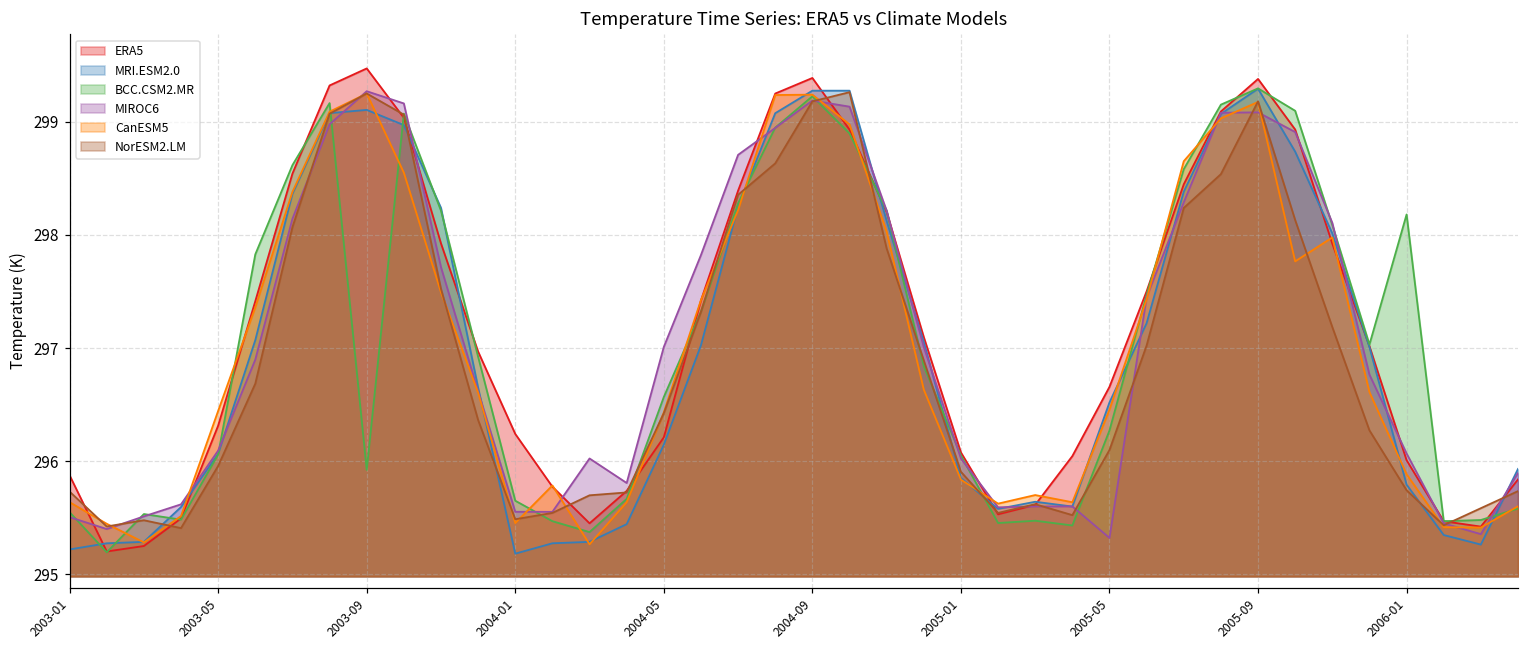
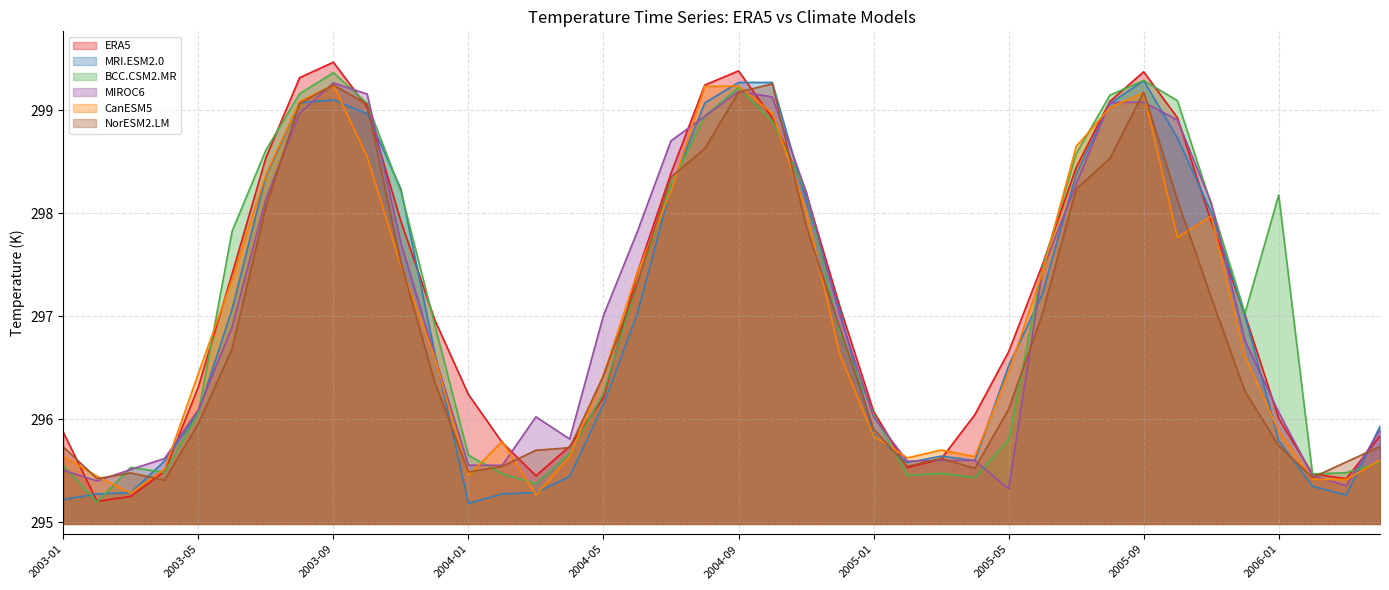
  {
    "BCC.CSM2.MR": {
      "2003-01": 295.55,
-     "2003-09": 295.92,
+     "2003-09": 299.37,
      "2004-01": 295.65,
-     "2004-05": 296.57,
+     "2004-05": 296.25,
      "2005-01": 296.05,
-     "2005-05": 296.27,
+     "2005-05": 295.80,
      "2006-01": 298.18
    }
  }
